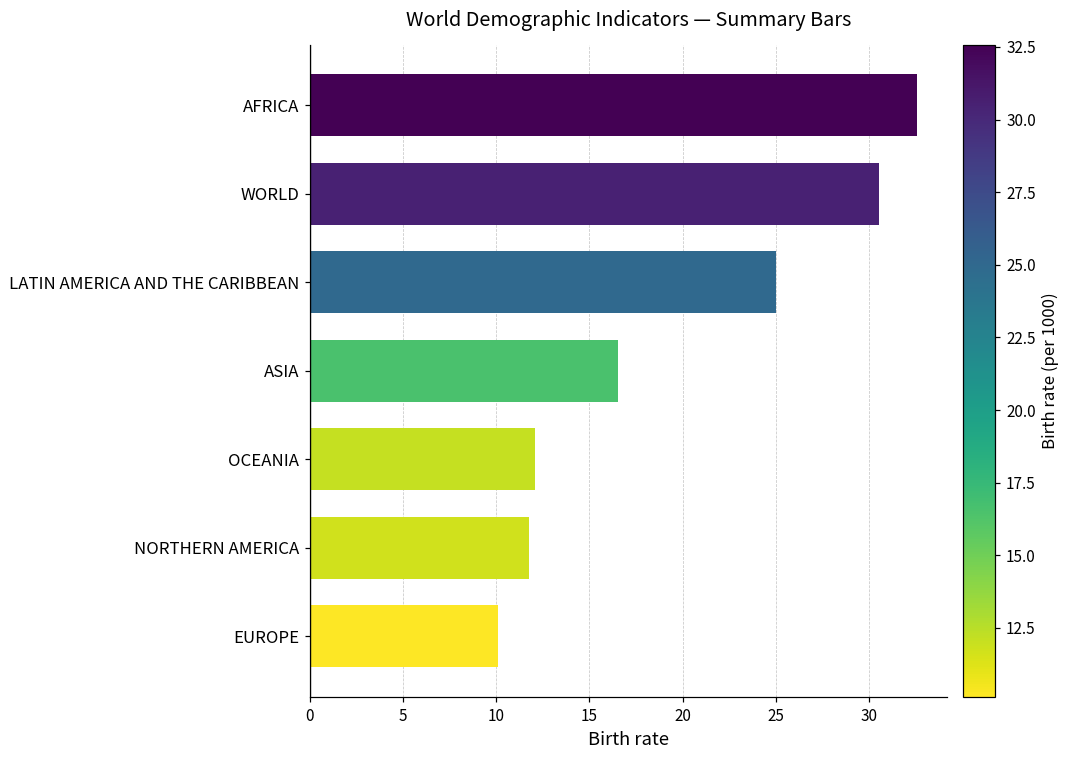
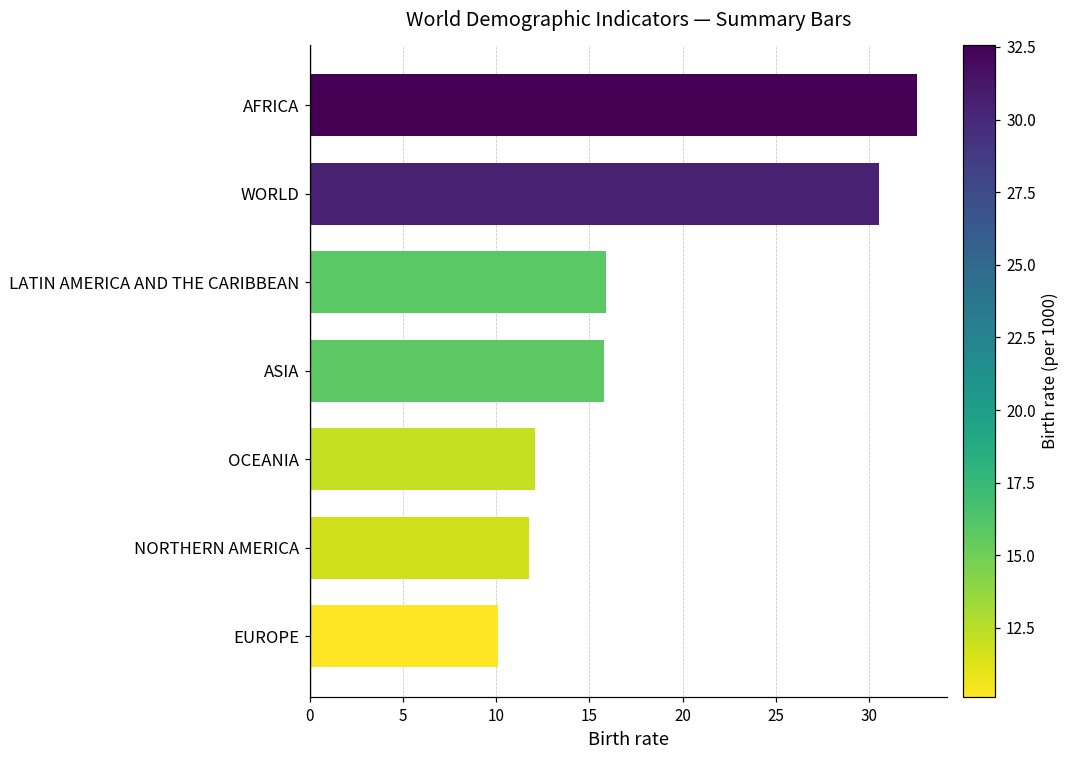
  {
    "AFRICA": 32.6,
    "WORLD": 30.5,
-   "LATIN AMERICA AND THE CARIBBEAN": 25.0,
-   "ASIA": 16.5,
+   "LATIN AMERICA AND THE CARIBBEAN": 15.9,
+   "ASIA": 15.8,
    "OCEANIA": 12.1,
    "NORTHERN AMERICA": 11.8,
    "EUROPE": 10.1
  }
